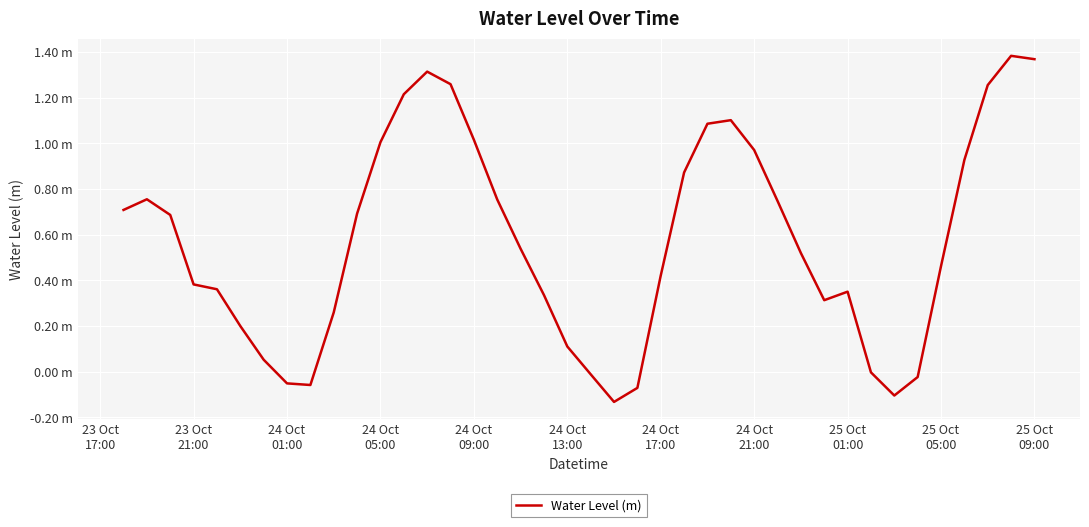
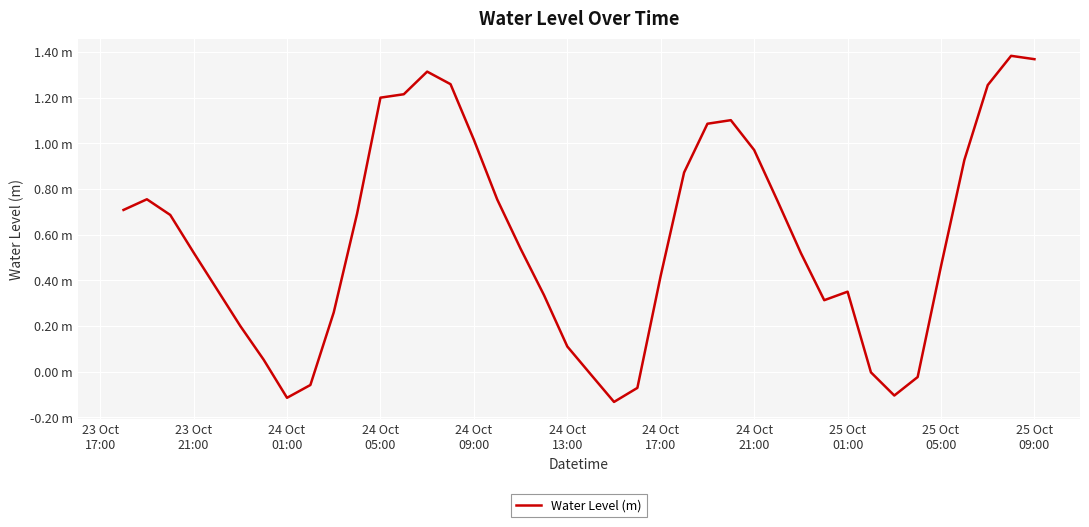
  {
-   "23 Oct 21:00": "0.38 m",
-   "24 Oct 01:00": "-0.05 m",
-   "24 Oct 05:00": "1.00 m",
+   "23 Oct 21:00": "0.52 m",
+   "24 Oct 01:00": "-0.11 m",
+   "24 Oct 05:00": "1.20 m",
    "24 Oct 09:00": "1.02 m",
    "24 Oct 13:00": "0.11 m",
    "24 Oct 17:00": "0.42 m",
    "24 Oct 21:00": "0.97 m",
    "25 Oct 01:00": "0.35 m",
    "25 Oct 05:00": "0.46 m",
    "25 Oct 09:00": "1.37 m"
  }
